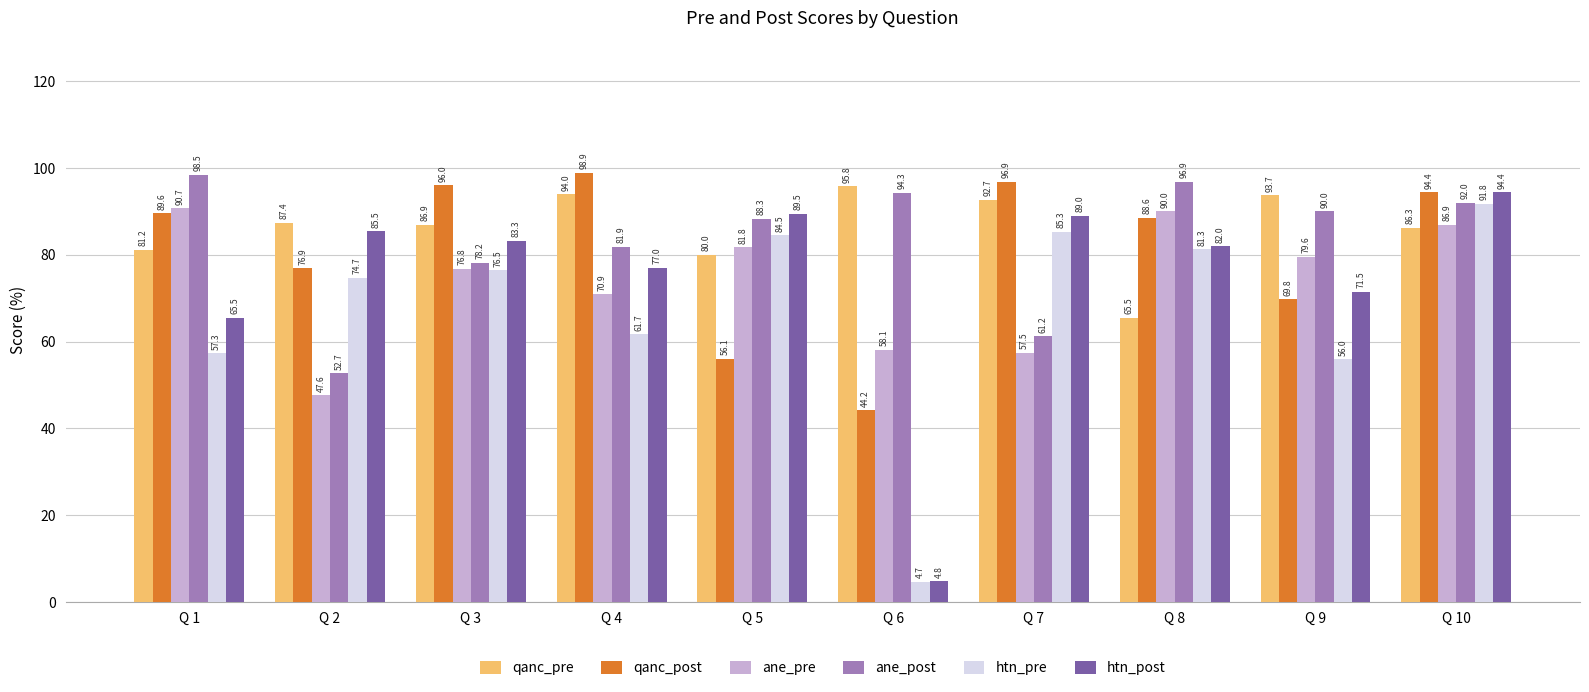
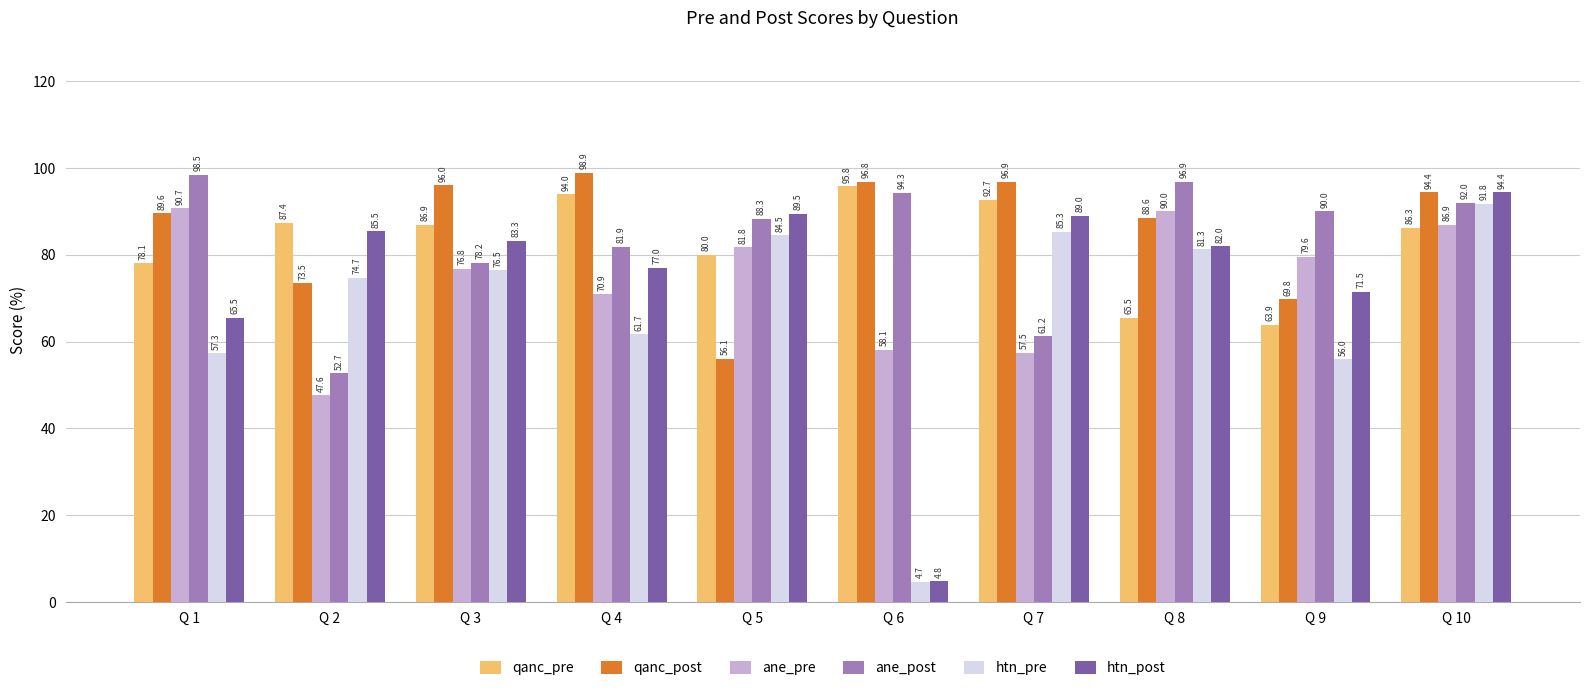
  {
    "qanc_pre": {
-     "Q 1": 81.2,
+     "Q 1": 78.1,
      "Q 2": 87.4,
      "Q 3": 86.9,
      "Q 4": 94.0,
      "Q 5": 80.0,
      "Q 6": 95.8,
      "Q 7": 92.7,
      "Q 8": 65.5,
-     "Q 9": 93.7,
+     "Q 9": 63.9,
      "Q 10": 86.3
    },
    "qanc_post": {
      "Q 1": 89.6,
-     "Q 2": 76.9,
+     "Q 2": 73.5,
      "Q 3": 96.0,
      "Q 4": 98.9,
      "Q 5": 56.1,
-     "Q 6": 44.2,
+     "Q 6": 96.8,
      "Q 7": 96.9,
      "Q 8": 88.6,
      "Q 9": 69.8,
      "Q 10": 94.4
    }
  }
